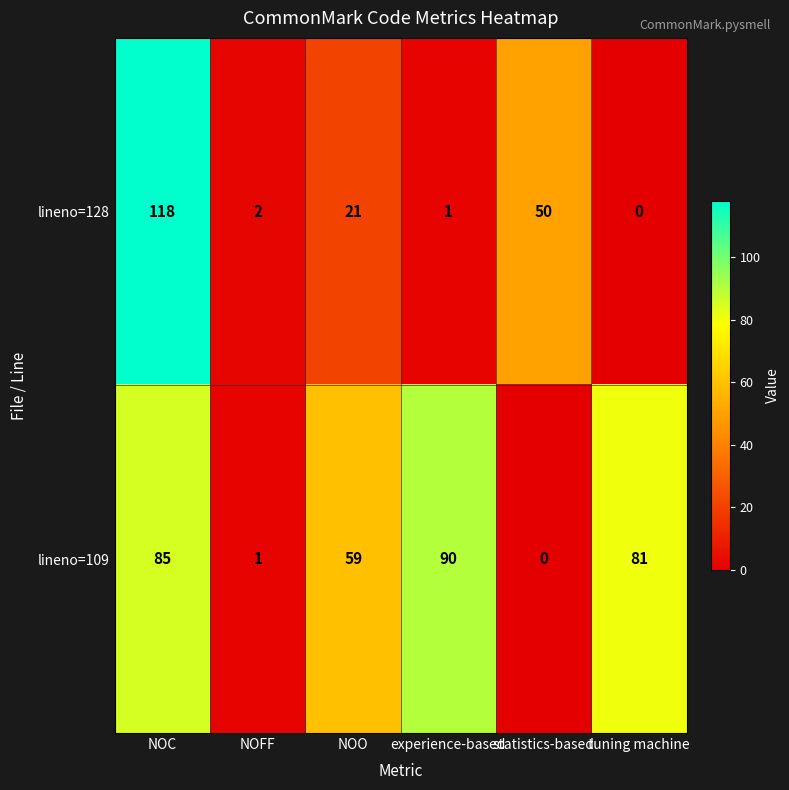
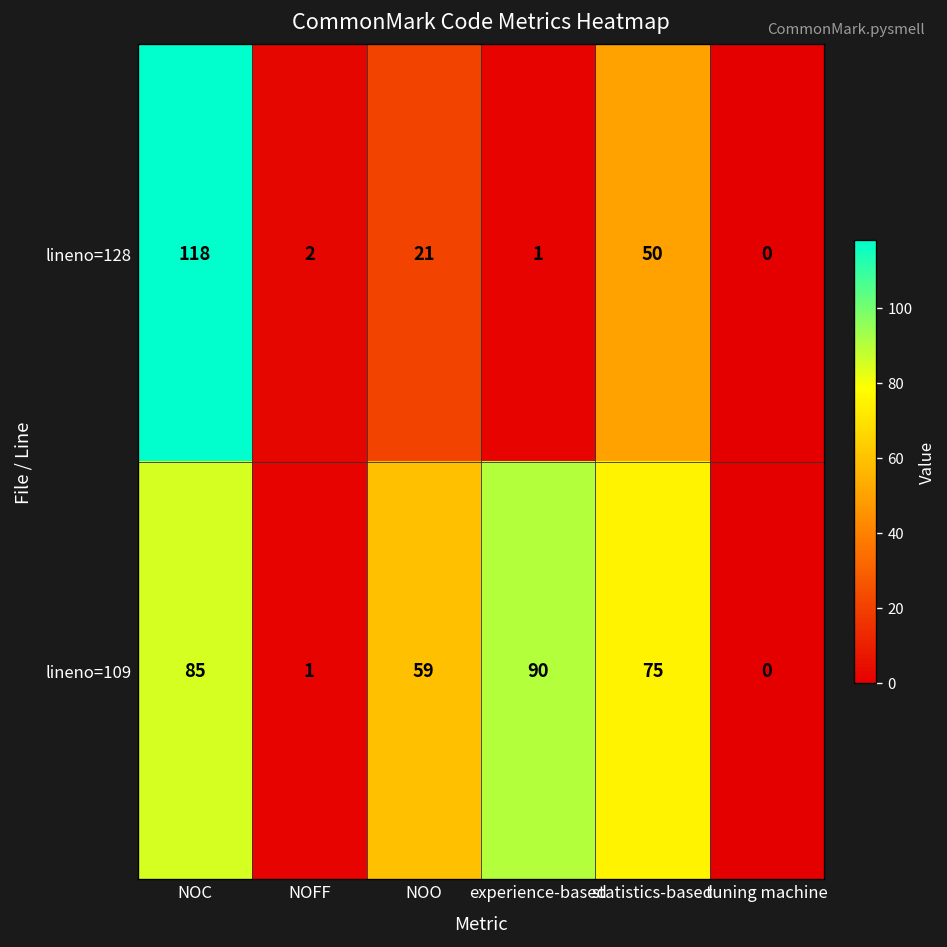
  {
    "lineno=128": {
      "NOC": 118,
      "NOFF": 2,
      "NOO": 21,
      "experience-based": 1,
      "statistics-based": 50,
      "tuning machine": 0
    },
    "lineno=109": {
      "NOC": 85,
      "NOFF": 1,
      "NOO": 59,
      "experience-based": 90,
-     "statistics-based": 0,
-     "tuning machine": 81
+     "statistics-based": 75,
+     "tuning machine": 0
    }
  }
